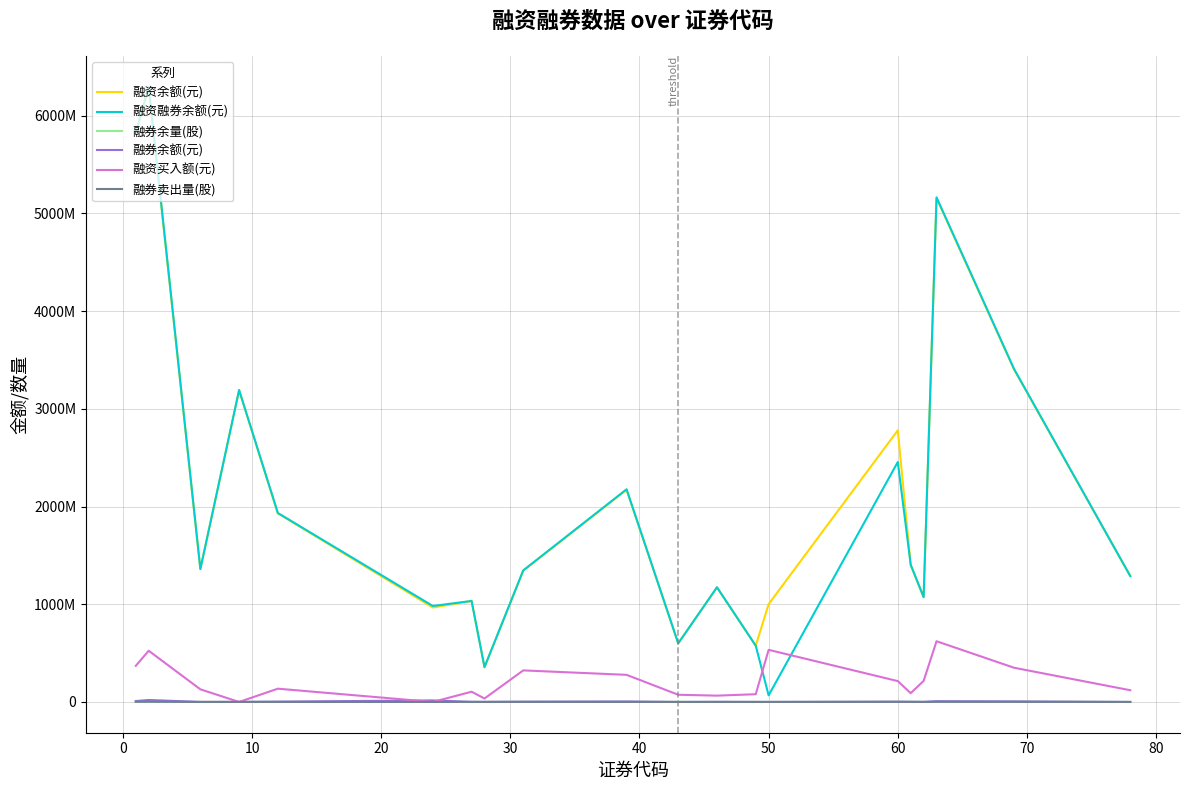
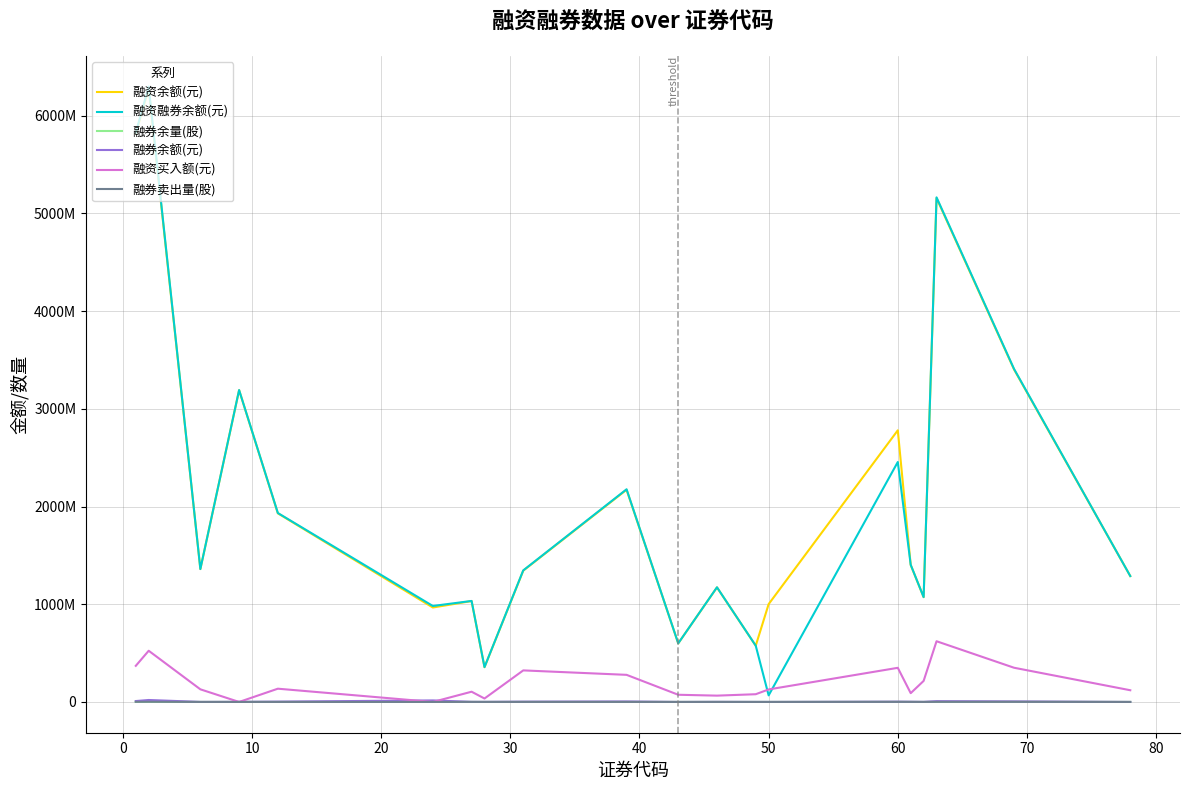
  {
    "融资余额(元)": {
      "50": 1000000000,
      "60": 2800000000
    },
    "融资融券余额(元)": {
      "50": 100000000,
      "60": 2500000000
    },
    "融资买入额(元)": {
-     "50": 500000000,
-     "60": 200000000
+     "50": 100000000,
+     "60": 300000000
    }
  }
